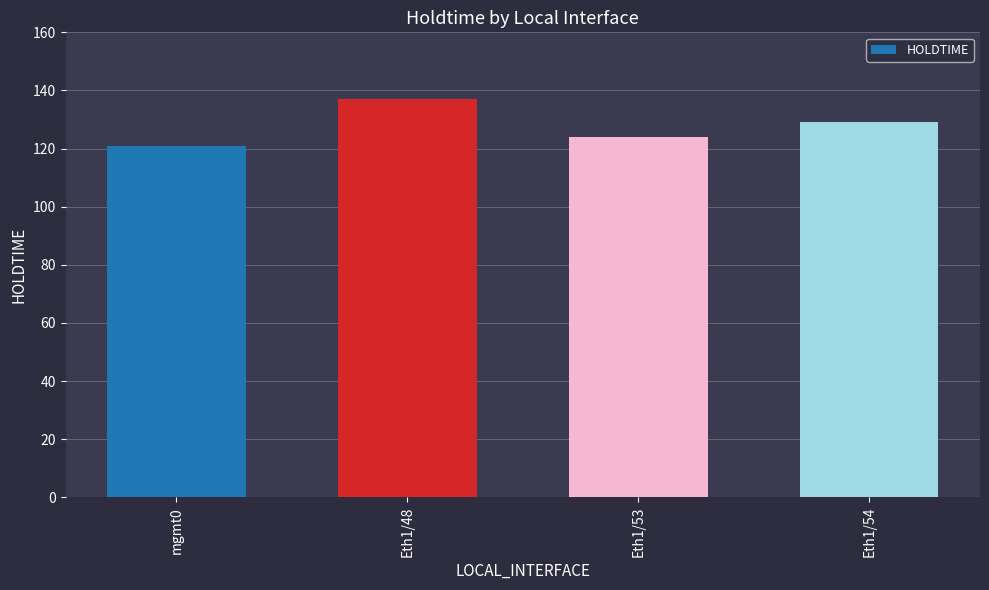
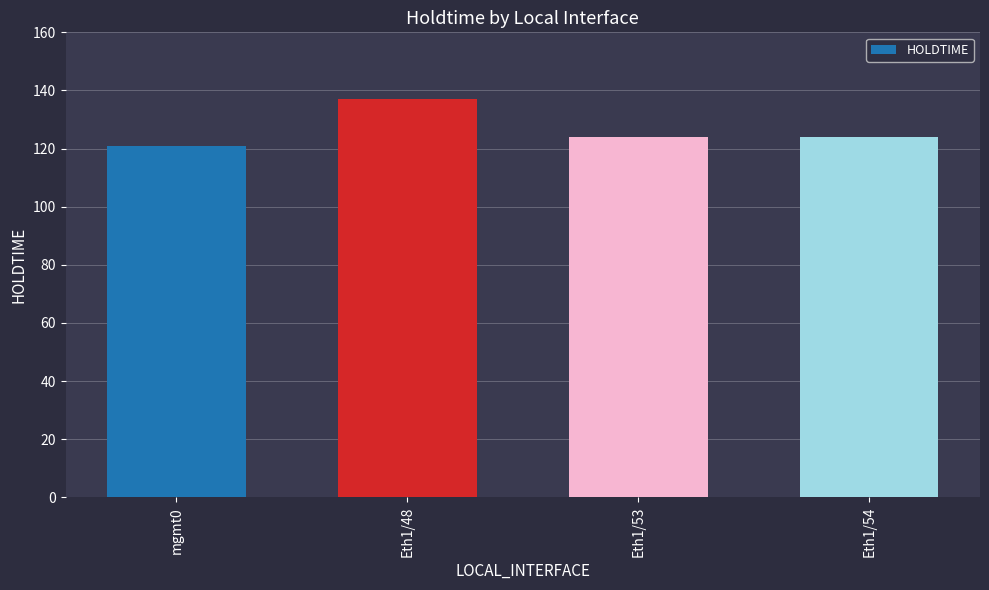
  {
    "mgmt0": 121,
    "Eth1/48": 137,
    "Eth1/53": 124,
-   "Eth1/54": 129
+   "Eth1/54": 124
  }
